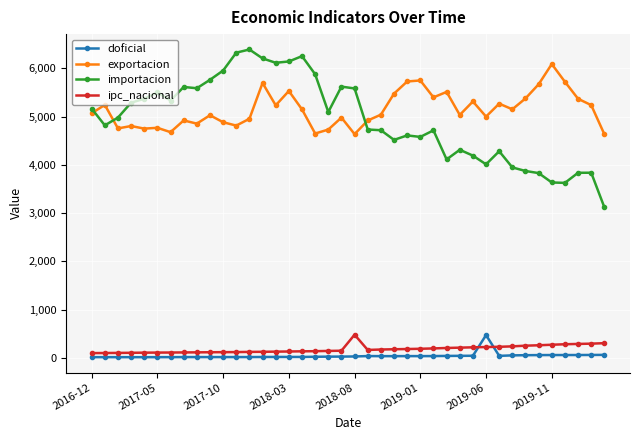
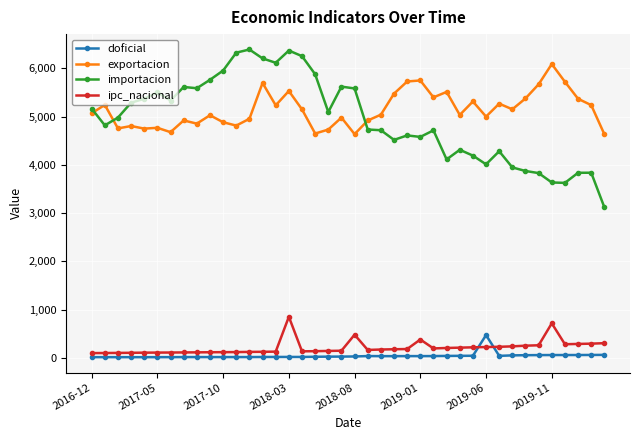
  {
    "doficial": {
      "2016-12": "0",
      "2017-05": "0",
      "2017-10": "0",
      "2018-03": "0",
      "2018-08": "0",
      "2019-01": "0",
      "2019-06": "500",
      "2019-11": "100"
    },
    "exportacion": {
      "2016-12": "5,100",
      "2017-05": "4,800",
      "2017-10": "4,900",
      "2018-03": "5,500",
      "2018-08": "4,600",
      "2019-01": "5,800",
      "2019-06": "5,000",
      "2019-11": "6,100"
    },
    "importacion": {
      "2016-12": "5,200",
      "2017-10": "6,000",
-     "2018-03": "6,100",
+     "2018-03": "6,400",
      "2018-08": "5,600",
      "2019-01": "4,600",
      "2019-06": "4,000",
      "2019-11": "3,600"
    },
    "ipc_nacional": {
      "2016-12": "100",
      "2017-05": "100",
      "2017-10": "100",
-     "2018-03": "100",
+     "2018-03": "900",
      "2018-08": "500",
-     "2019-01": "200",
+     "2019-01": "400",
      "2019-06": "200",
-     "2019-11": "300"
+     "2019-11": "700"
    }
  }
